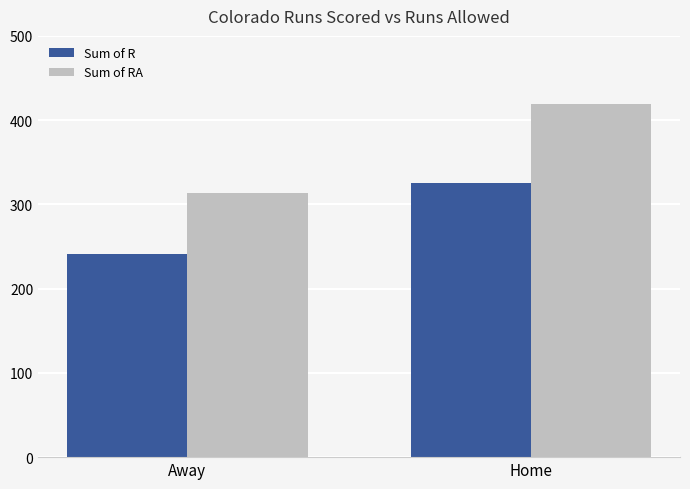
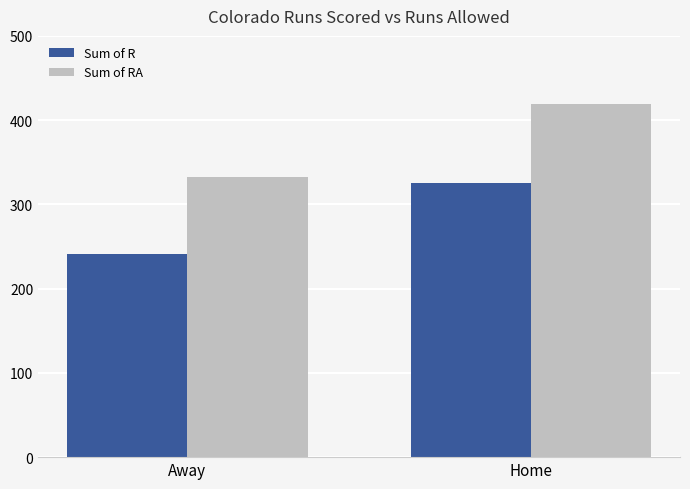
  {
    "Sum of R": {
      "Away": 240,
      "Home": 330
    },
    "Sum of RA": {
-     "Away": 310,
+     "Away": 330,
      "Home": 420
    }
  }
